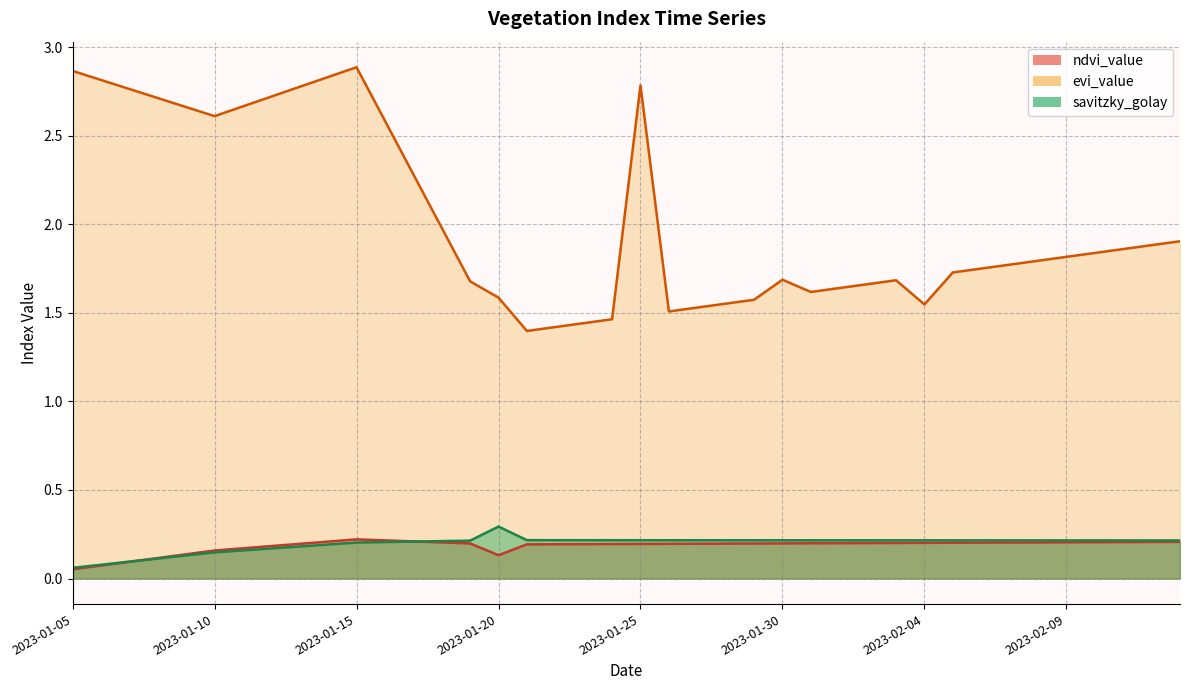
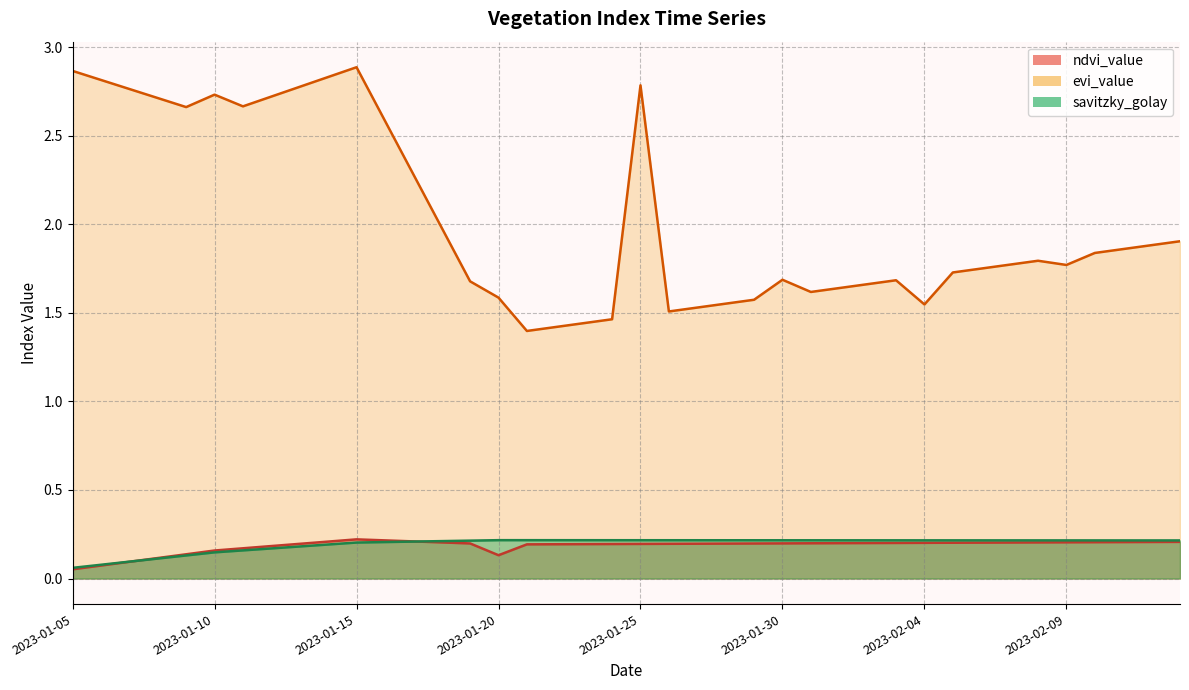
  {
    "ndvi_value": {
      "2023-01-15": 0.22,
      "2023-01-20": 0.13,
      "2023-01-25": 0.20,
      "2023-01-30": 0.20
    },
    "evi_value": {
      "2023-01-05": 2.87,
-     "2023-01-10": 2.61,
+     "2023-01-10": 2.73,
      "2023-01-15": 2.89,
      "2023-01-20": 1.59,
      "2023-01-25": 2.79,
      "2023-01-30": 1.69,
      "2023-02-04": 1.55,
-     "2023-02-09": 1.82
+     "2023-02-09": 1.77
    },
    "savitzky_golay": {
      "2023-01-15": 0.20,
-     "2023-01-20": 0.29,
+     "2023-01-20": 0.22,
      "2023-01-25": 0.22,
      "2023-01-30": 0.22
    }
  }
